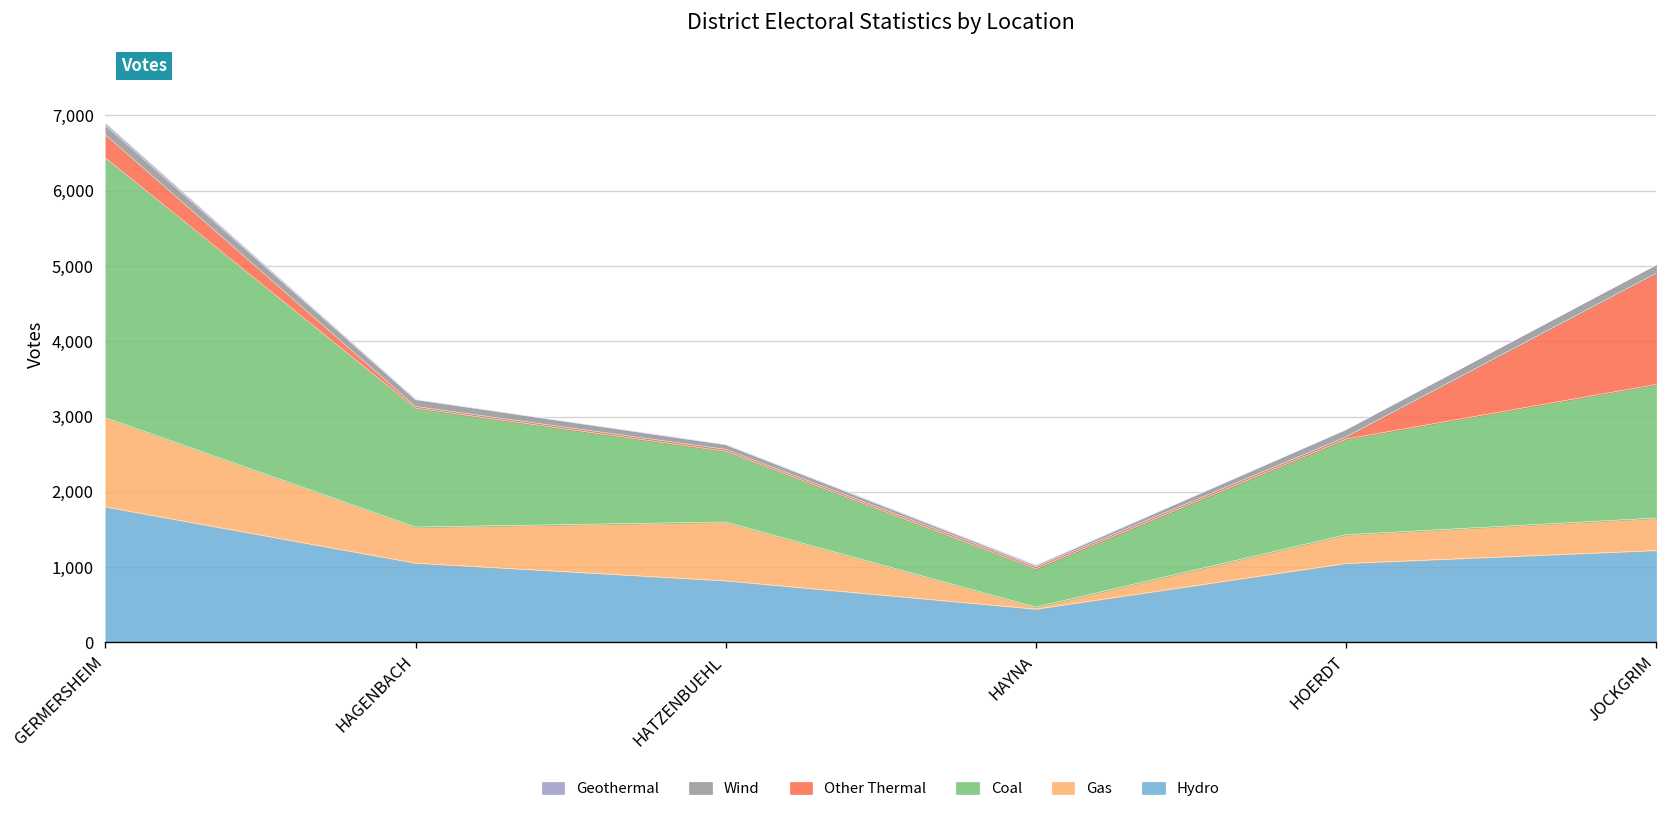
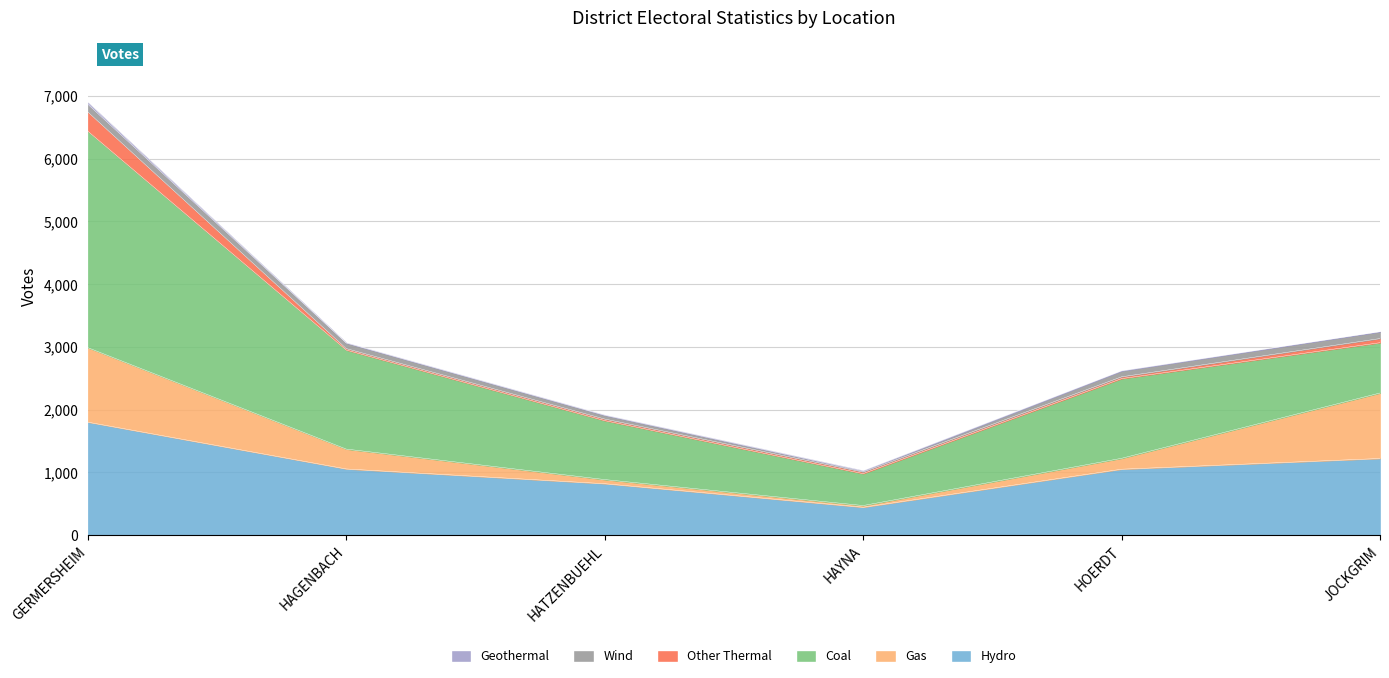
  {
    "Gas": {
      "GERMERSHEIM": "1,200",
-     "HAGENBACH": "500",
-     "HATZENBUEHL": "800",
-     "HOERDT": "400",
-     "JOCKGRIM": "400"
+     "HAGENBACH": "300",
+     "HATZENBUEHL": "100",
+     "HOERDT": "200",
+     "JOCKGRIM": "1,000"
    },
    "Coal": {
      "GERMERSHEIM": "3,500",
-     "JOCKGRIM": "1,800"
+     "JOCKGRIM": "800"
    },
    "Other Thermal": {
      "GERMERSHEIM": "300",
-     "JOCKGRIM": "1,500"
+     "JOCKGRIM": "100"
    }
  }
